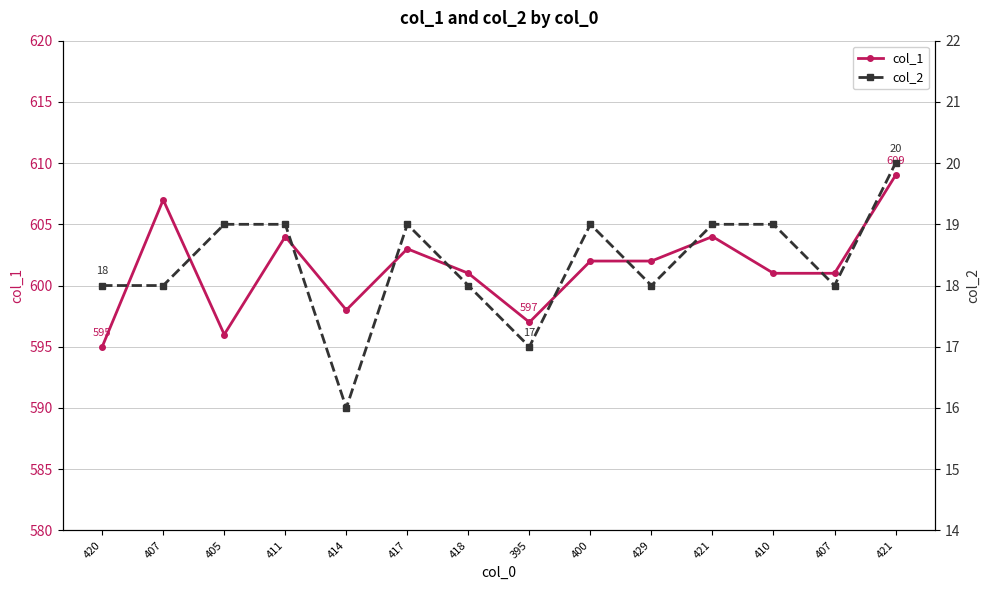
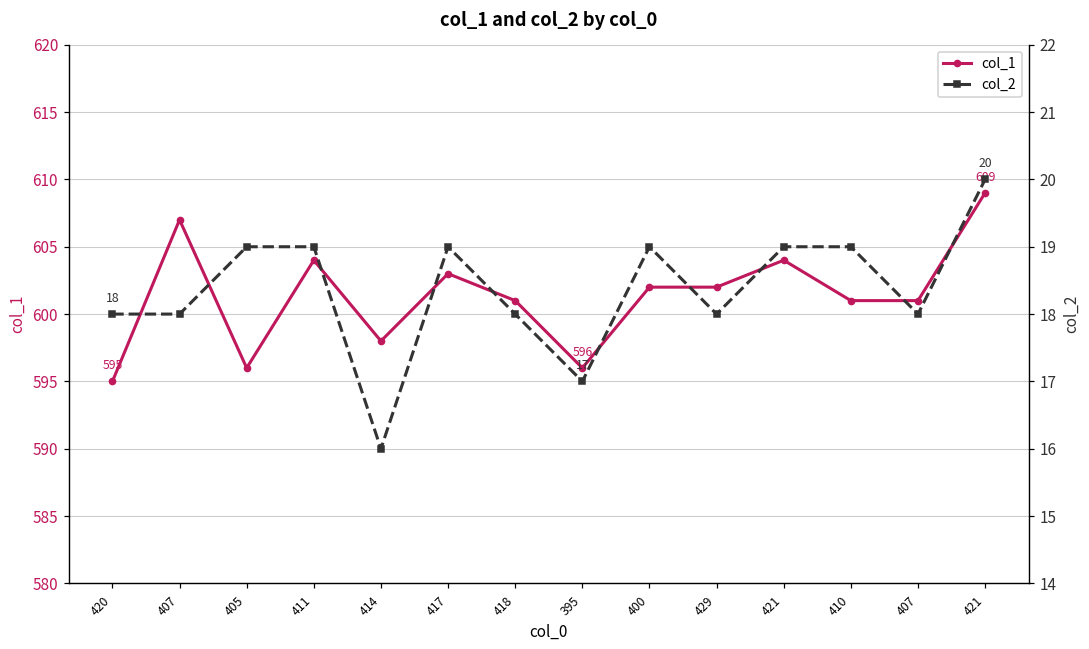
  {
    "col_1": {
      "420": 595,
-     "395": 597
+     "395": 596
    },
    "col_2": {
      "420": 18,
      "395": 17
    }
  }
